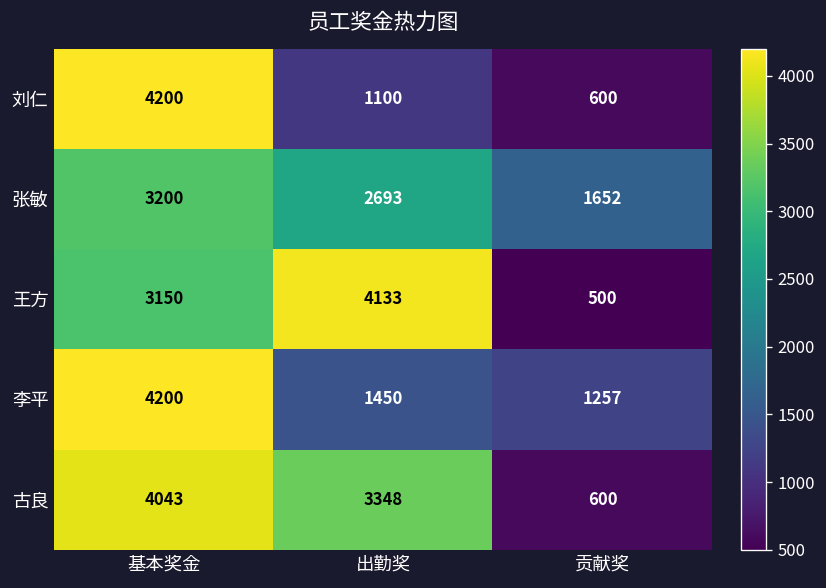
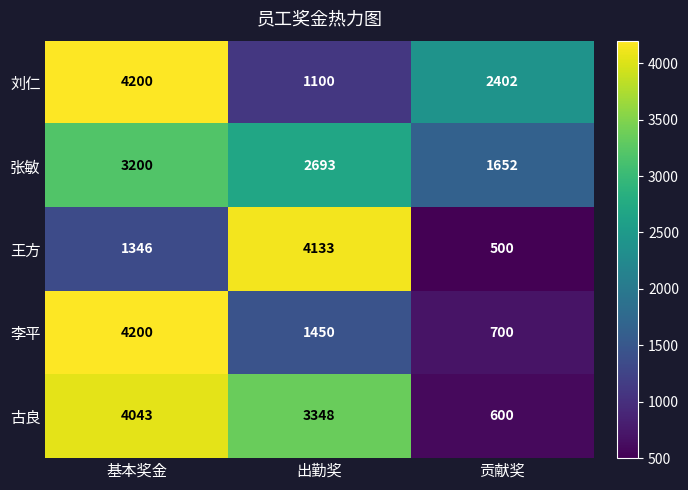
  {
    "刘仁": {
      "基本奖金": 4200,
      "出勤奖": 1100,
-     "贡献奖": 600
+     "贡献奖": 2402
    },
    "张敏": {
      "基本奖金": 3200,
      "出勤奖": 2693,
      "贡献奖": 1652
    },
    "王方": {
-     "基本奖金": 3150,
+     "基本奖金": 1346,
      "出勤奖": 4133,
      "贡献奖": 500
    },
    "李平": {
      "基本奖金": 4200,
      "出勤奖": 1450,
-     "贡献奖": 1257
+     "贡献奖": 700
    },
    "古良": {
      "基本奖金": 4043,
      "出勤奖": 3348,
      "贡献奖": 600
    }
  }
